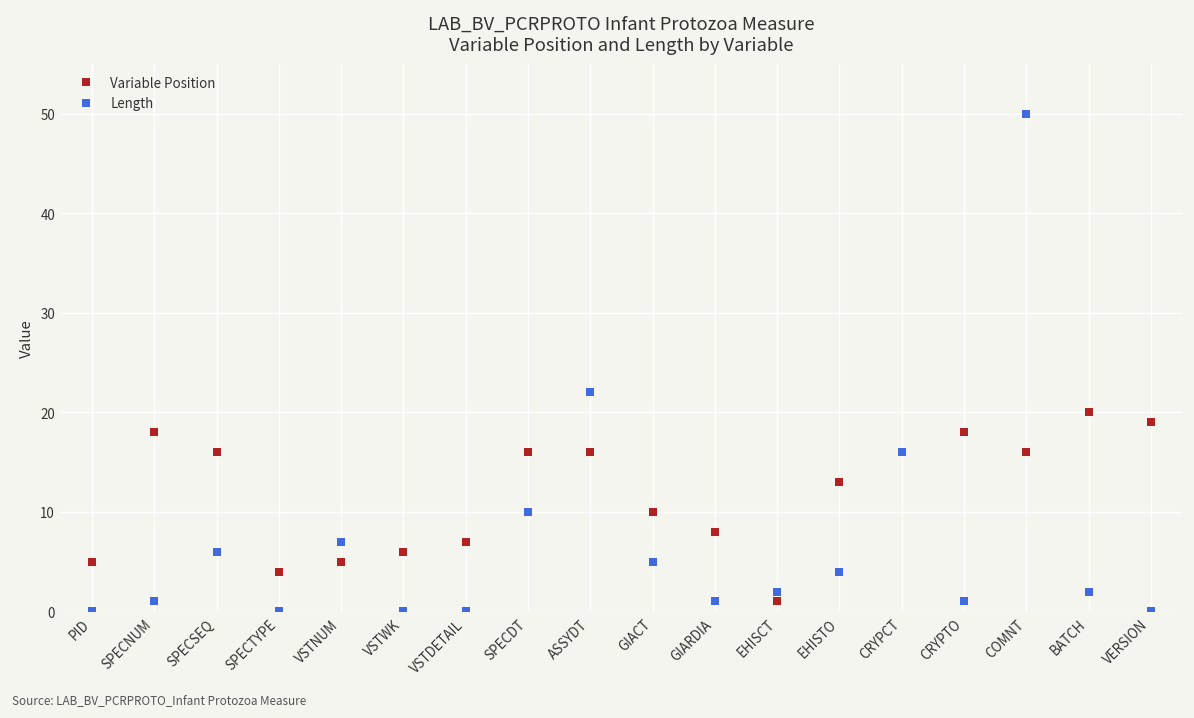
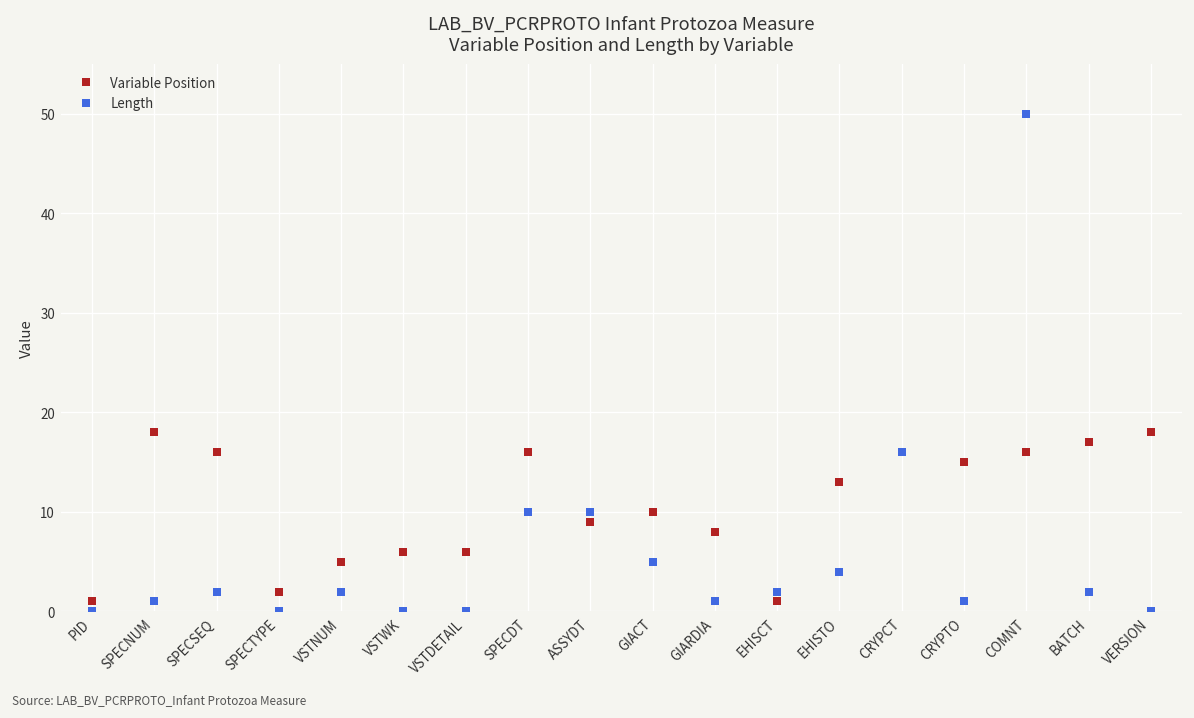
  {
    "Variable Position": {
-     "PID": 5,
+     "PID": 1,
      "SPECNUM": 18,
      "SPECSEQ": 16,
-     "SPECTYPE": 4,
+     "SPECTYPE": 2,
      "VSTNUM": 5,
      "VSTWK": 6,
-     "VSTDETAIL": 7,
+     "VSTDETAIL": 6,
      "SPECDT": 16,
-     "ASSYDT": 16,
+     "ASSYDT": 9,
      "GIACT": 10,
      "GIARDIA": 8,
      "EHISCT": 1,
      "EHISTO": 13,
-     "CRYPTO": 18,
+     "CRYPTO": 15,
      "COMNT": 16,
-     "BATCH": 20,
-     "VERSION": 19
+     "BATCH": 17,
+     "VERSION": 18
    },
    "Length": {
      "PID": 0,
      "SPECNUM": 1,
-     "SPECSEQ": 6,
+     "SPECSEQ": 2,
      "SPECTYPE": 0,
-     "VSTNUM": 7,
+     "VSTNUM": 2,
      "VSTWK": 0,
      "VSTDETAIL": 0,
      "SPECDT": 10,
-     "ASSYDT": 22,
+     "ASSYDT": 10,
      "GIACT": 5,
      "GIARDIA": 1,
      "EHISCT": 2,
      "EHISTO": 4,
      "CRYPTO": 1,
      "COMNT": 50,
      "BATCH": 2,
      "VERSION": 0
    }
  }
